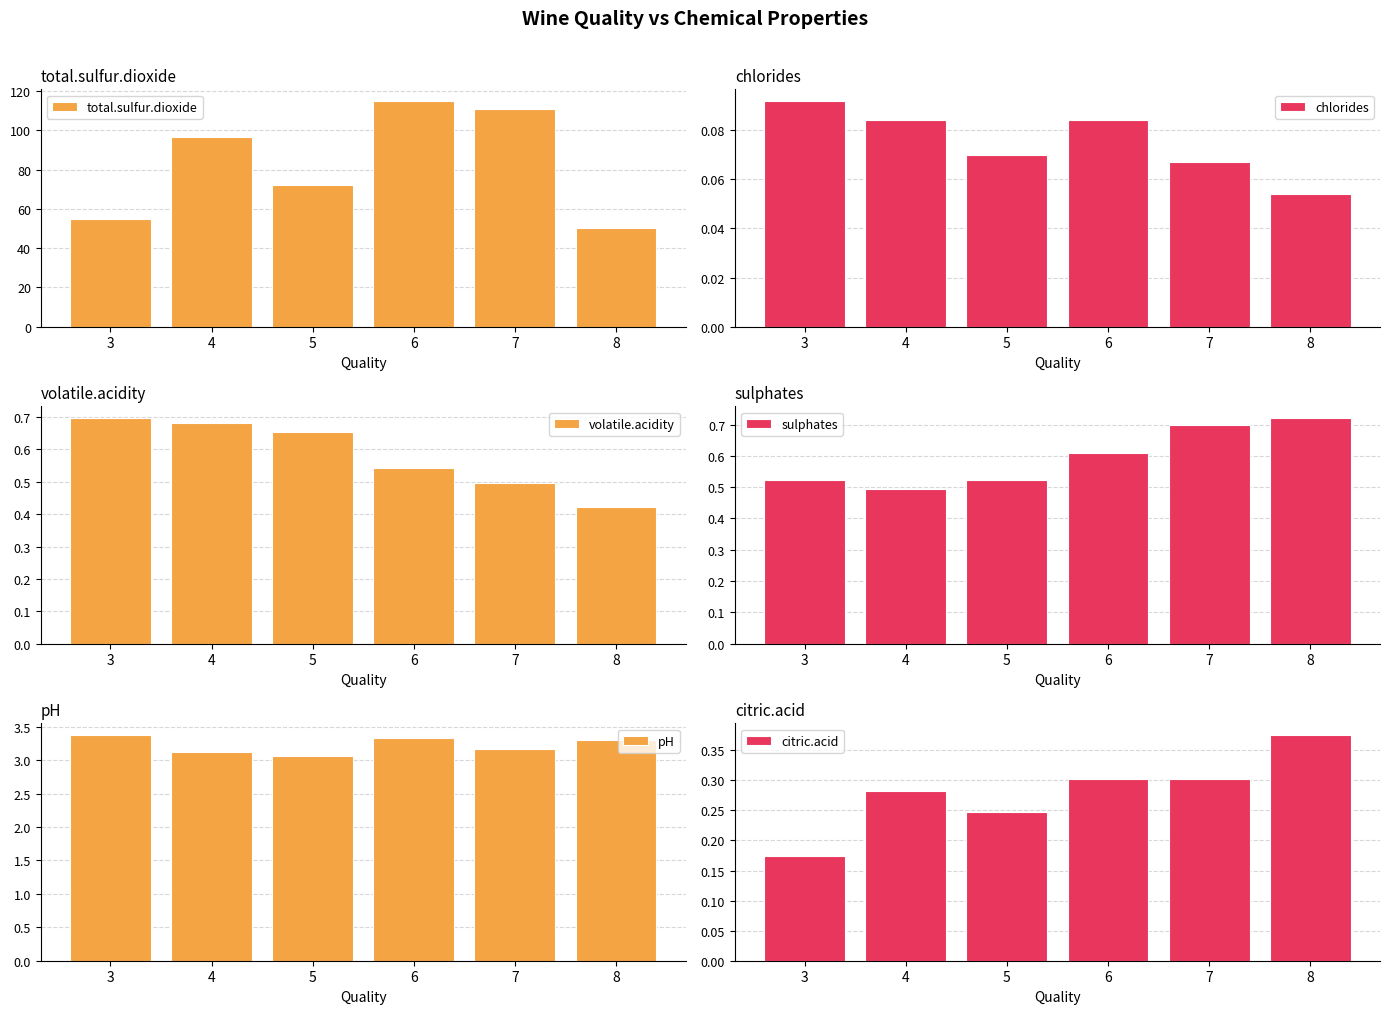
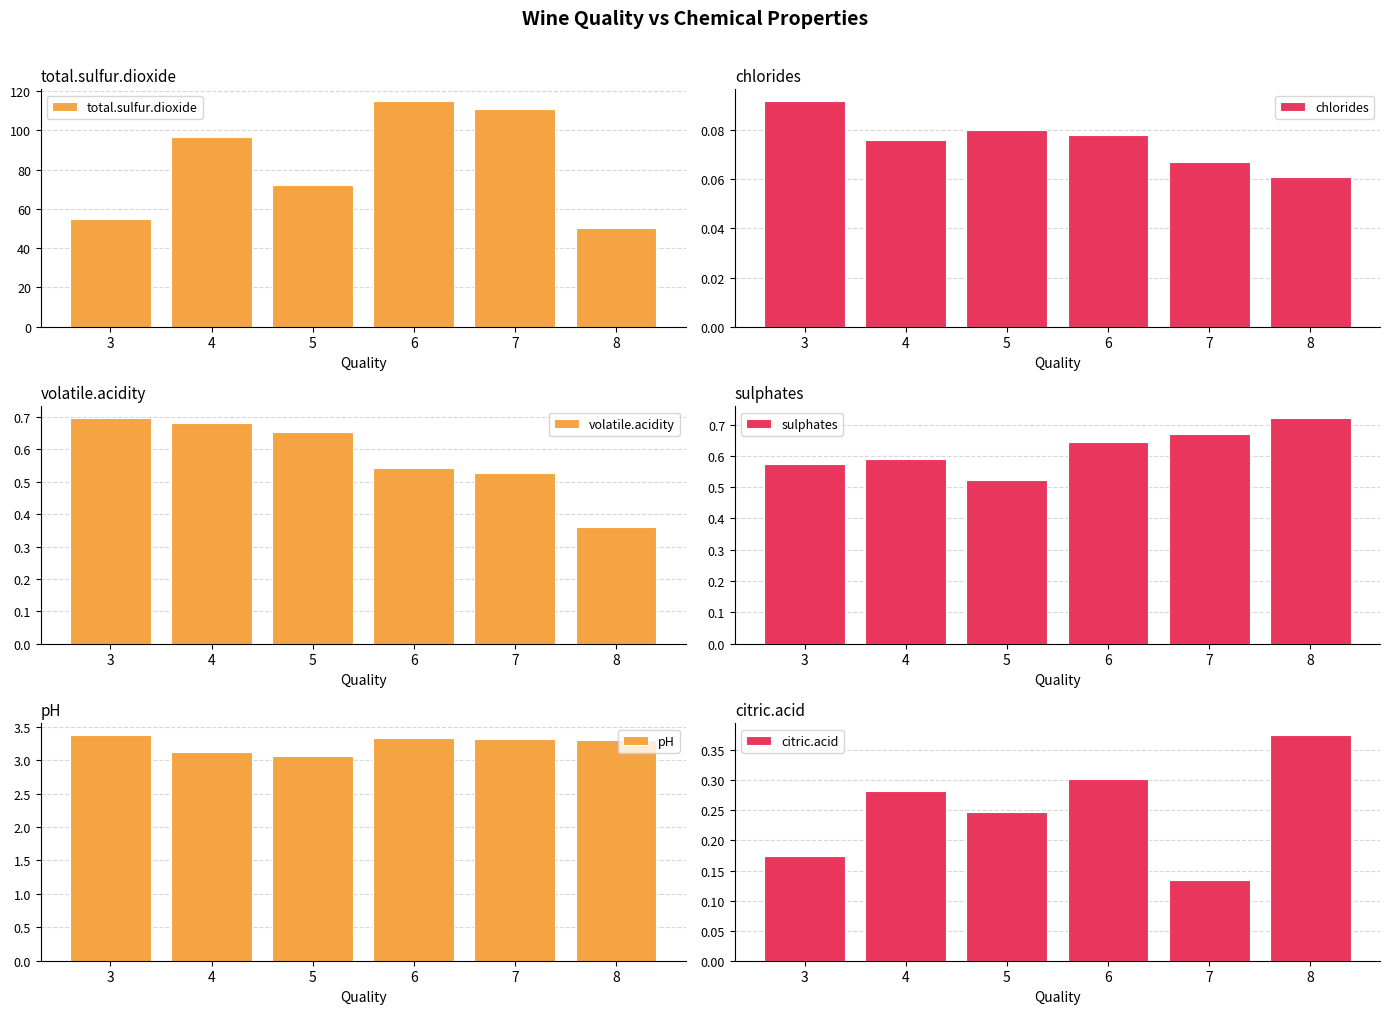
  {
    "total.sulfur.dioxide": {
      "3": 55,
      "4": 97,
      "5": 72,
      "6": 115,
      "7": 111,
      "8": 50
    },
    "chlorides": {
      "3": 0.092,
-     "4": 0.084,
-     "5": 0.07,
-     "6": 0.084,
+     "4": 0.076,
+     "5": 0.08,
+     "6": 0.078,
      "7": 0.067,
-     "8": 0.054
+     "8": 0.061
    },
    "volatile.acidity": {
      "3": 0.70,
      "4": 0.68,
      "5": 0.66,
      "6": 0.54,
-     "7": 0.50,
-     "8": 0.42
+     "7": 0.53,
+     "8": 0.36
    },
    "sulphates": {
-     "3": 0.52,
-     "4": 0.49,
+     "3": 0.57,
+     "4": 0.59,
      "5": 0.52,
-     "6": 0.61,
-     "7": 0.70,
+     "6": 0.64,
+     "7": 0.67,
      "8": 0.72
    },
    "pH": {
      "3": 3.4,
      "4": 3.1,
      "5": 3.1,
      "6": 3.3,
-     "7": 3.2,
+     "7": 3.3,
      "8": 3.3
    },
    "citric.acid": {
      "3": 0.17,
      "4": 0.28,
      "5": 0.25,
      "6": 0.30,
-     "7": 0.30,
+     "7": 0.14,
      "8": 0.38
    }
  }
